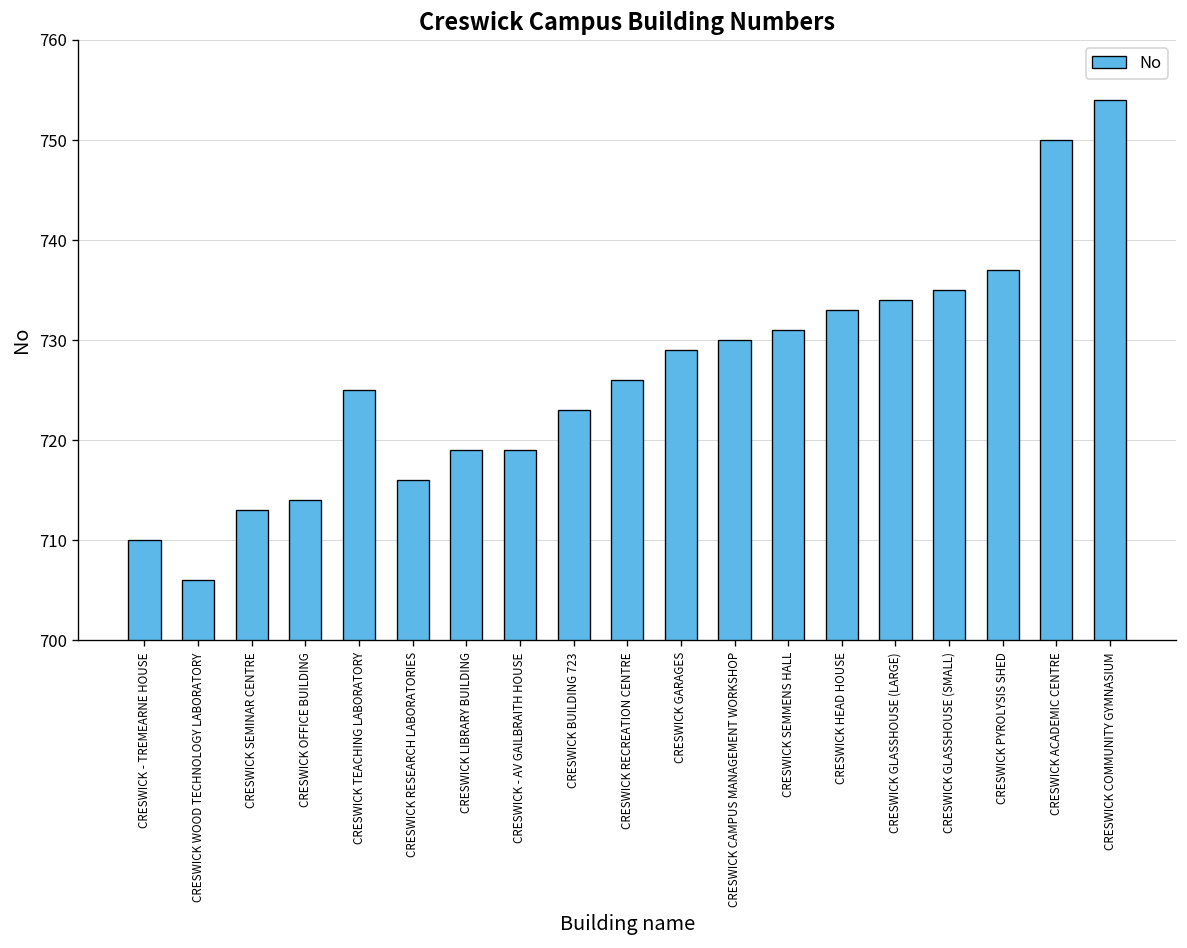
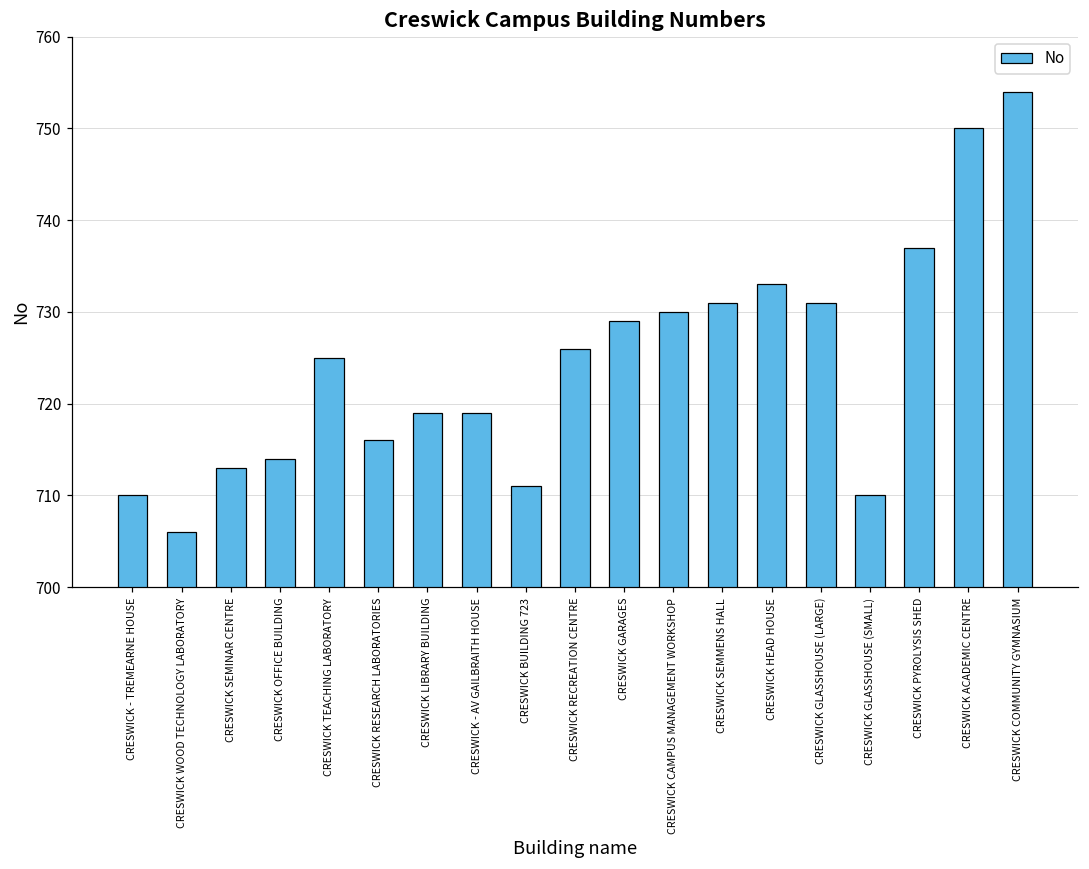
  {
    "CRESWICK - TREMEARNE HOUSE": 710,
    "CRESWICK WOOD TECHNOLOGY LABORATORY": 706,
    "CRESWICK SEMINAR CENTRE": 713,
    "CRESWICK OFFICE BUILDING": 714,
    "CRESWICK TEACHING LABORATORY": 725,
    "CRESWICK RESEARCH LABORATORIES": 716,
    "CRESWICK LIBRARY BUILDING": 719,
    "CRESWICK - AV GAILBRAITH HOUSE": 719,
-   "CRESWICK BUILDING 723": 723,
+   "CRESWICK BUILDING 723": 711,
    "CRESWICK RECREATION CENTRE": 726,
    "CRESWICK GARAGES": 729,
    "CRESWICK CAMPUS MANAGEMENT WORKSHOP": 730,
    "CRESWICK SEMMENS HALL": 731,
    "CRESWICK HEAD HOUSE": 733,
-   "CRESWICK GLASSHOUSE (LARGE)": 734,
-   "CRESWICK GLASSHOUSE (SMALL)": 735,
+   "CRESWICK GLASSHOUSE (LARGE)": 731,
+   "CRESWICK GLASSHOUSE (SMALL)": 710,
    "CRESWICK PYROLYSIS SHED": 737,
    "CRESWICK ACADEMIC CENTRE": 750,
    "CRESWICK COMMUNITY GYMNASIUM": 754
  }
